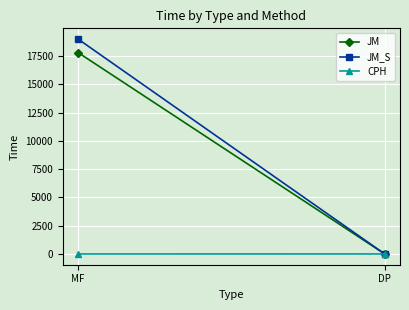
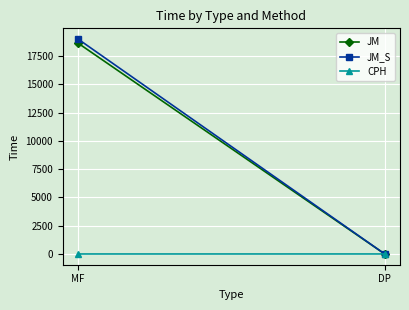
  {
    "JM": {
-     "MF": 17800
+     "MF": 18600
    },
    "JM_S": {
      "MF": 19000
    },
    "CPH": {
      "MF": 0
    }
  }
